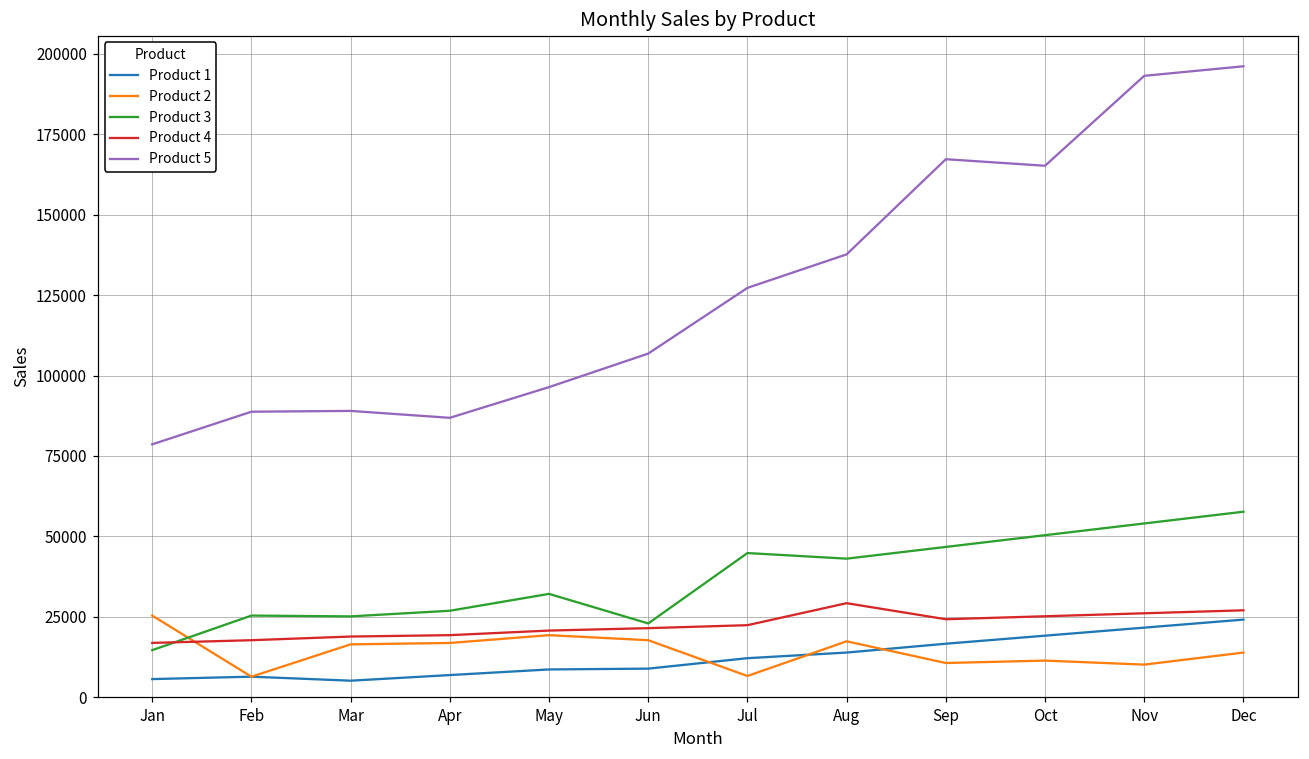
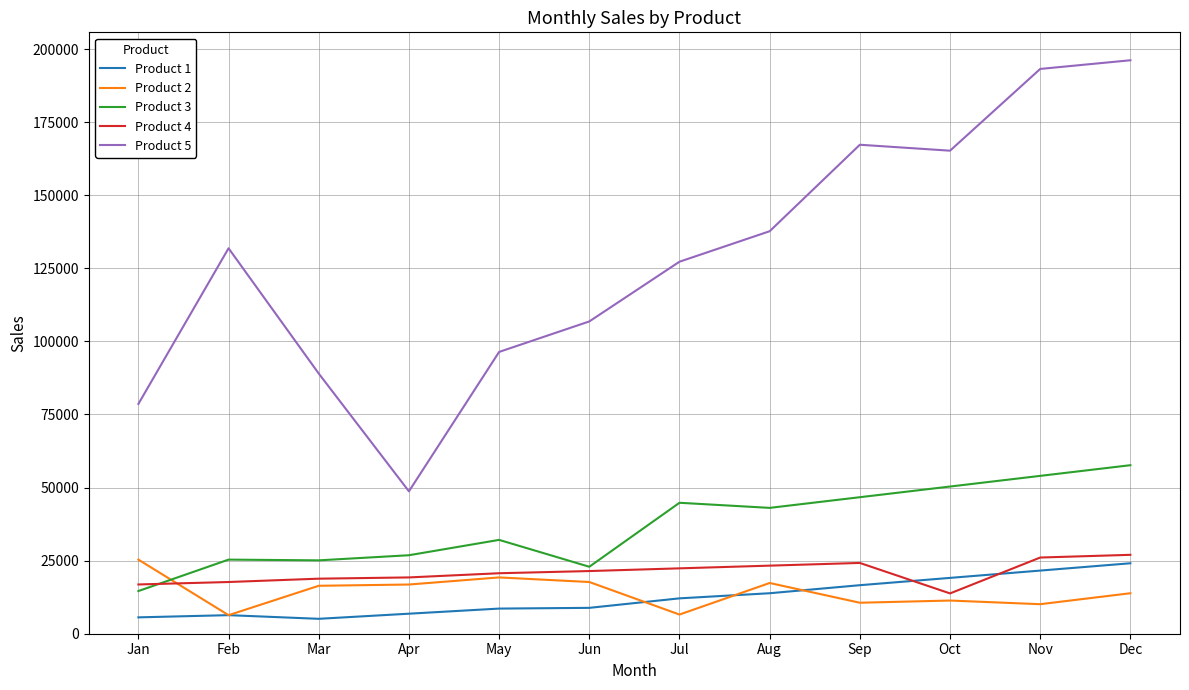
  {
    "Product 1": {
      "Jan": 6000,
      "Mar": 5000,
      "Apr": 7000,
      "May": 9000,
      "Jun": 9000,
      "Jul": 12000,
      "Aug": 14000,
      "Sep": 17000,
      "Oct": 19000,
      "Nov": 22000,
      "Dec": 24000
    },
    "Product 2": {
      "Jan": 25000,
      "Mar": 16000,
      "Apr": 17000,
      "May": 19000,
      "Jun": 18000,
      "Jul": 7000,
      "Aug": 17000,
      "Sep": 11000,
      "Oct": 11000,
      "Nov": 10000,
      "Dec": 14000
    },
    "Product 3": {
      "Jan": 15000,
      "Feb": 25000,
      "Mar": 25000,
      "Apr": 27000,
      "May": 32000,
      "Jun": 23000,
      "Jul": 45000,
      "Aug": 43000,
      "Sep": 47000,
      "Oct": 50000,
      "Nov": 54000,
      "Dec": 58000
    },
    "Product 4": {
      "Jan": 17000,
      "Feb": 18000,
      "Mar": 19000,
      "Apr": 19000,
      "May": 21000,
      "Jun": 21000,
      "Jul": 22000,
-     "Aug": 29000,
+     "Aug": 23000,
      "Sep": 24000,
-     "Oct": 25000,
+     "Oct": 14000,
      "Nov": 26000,
      "Dec": 27000
    },
    "Product 5": {
      "Jan": 79000,
-     "Feb": 89000,
+     "Feb": 132000,
      "Mar": 89000,
-     "Apr": 87000,
+     "Apr": 49000,
      "May": 96000,
      "Jun": 107000,
      "Jul": 127000,
      "Aug": 138000,
      "Sep": 167000,
      "Oct": 165000,
      "Nov": 193000,
      "Dec": 196000
    }
  }
